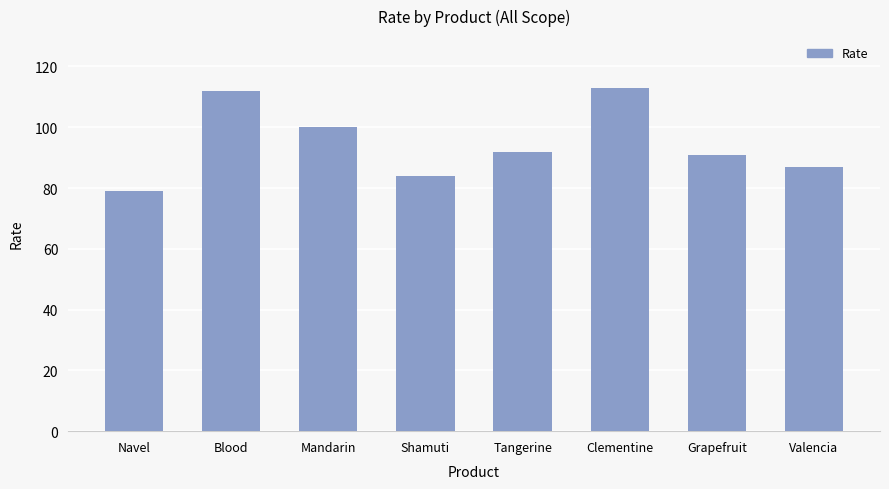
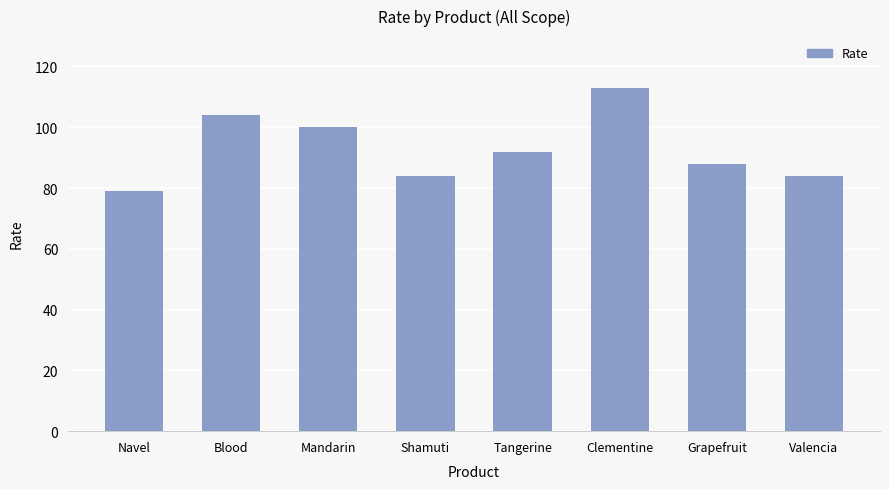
  {
    "Navel": 79,
-   "Blood": 112,
+   "Blood": 104,
    "Mandarin": 100,
    "Shamuti": 84,
    "Tangerine": 92,
    "Clementine": 113,
-   "Grapefruit": 91,
-   "Valencia": 87
+   "Grapefruit": 88,
+   "Valencia": 84
  }
